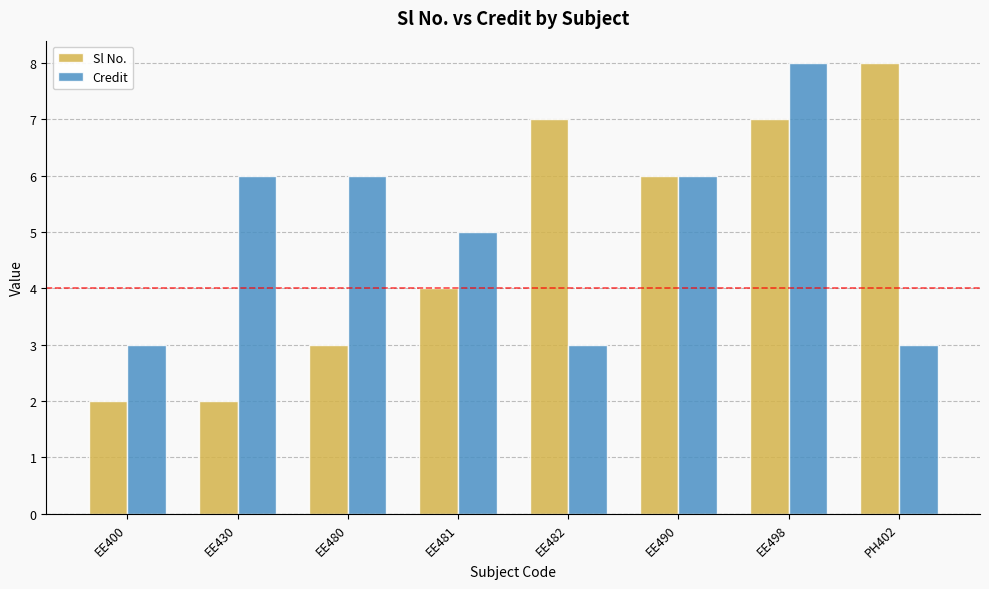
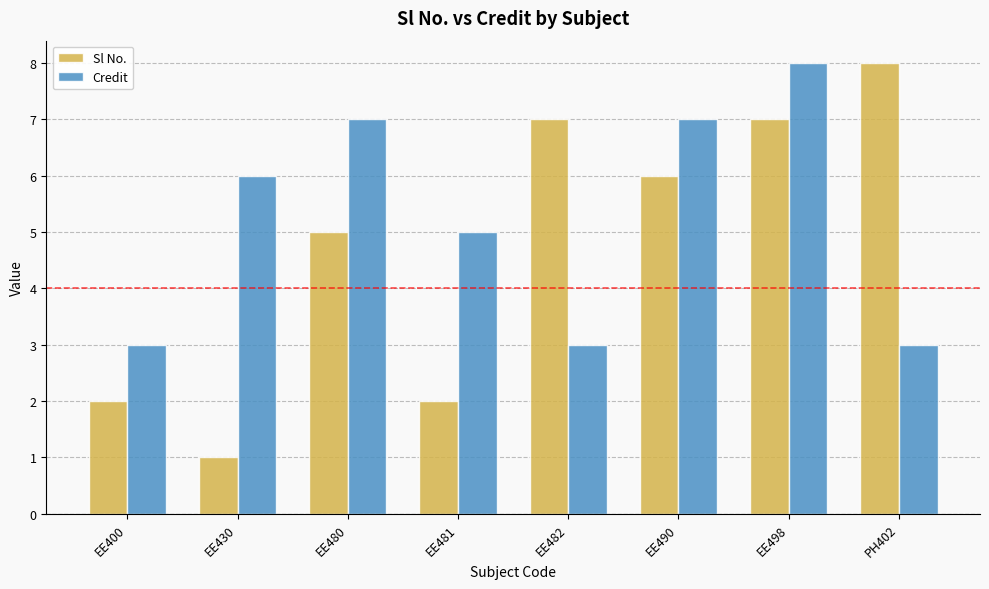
  {
    "Sl No.": {
      "EE400": 2,
-     "EE430": 2,
-     "EE480": 3,
-     "EE481": 4,
+     "EE430": 1,
+     "EE480": 5,
+     "EE481": 2,
      "EE482": 7,
      "EE490": 6,
      "EE498": 7,
      "PH402": 8
    },
    "Credit": {
      "EE400": 3,
      "EE430": 6,
-     "EE480": 6,
+     "EE480": 7,
      "EE481": 5,
      "EE482": 3,
-     "EE490": 6,
+     "EE490": 7,
      "EE498": 8,
      "PH402": 3
    }
  }
